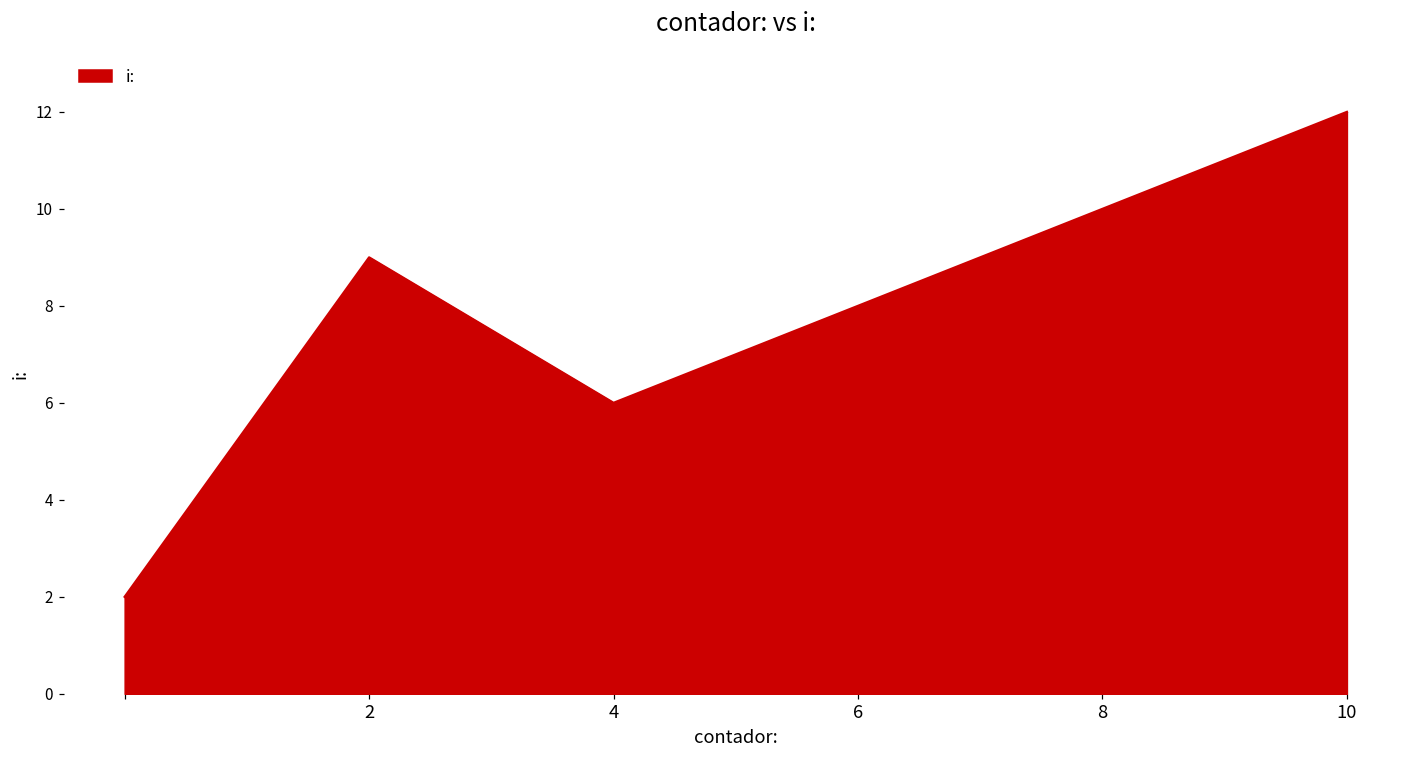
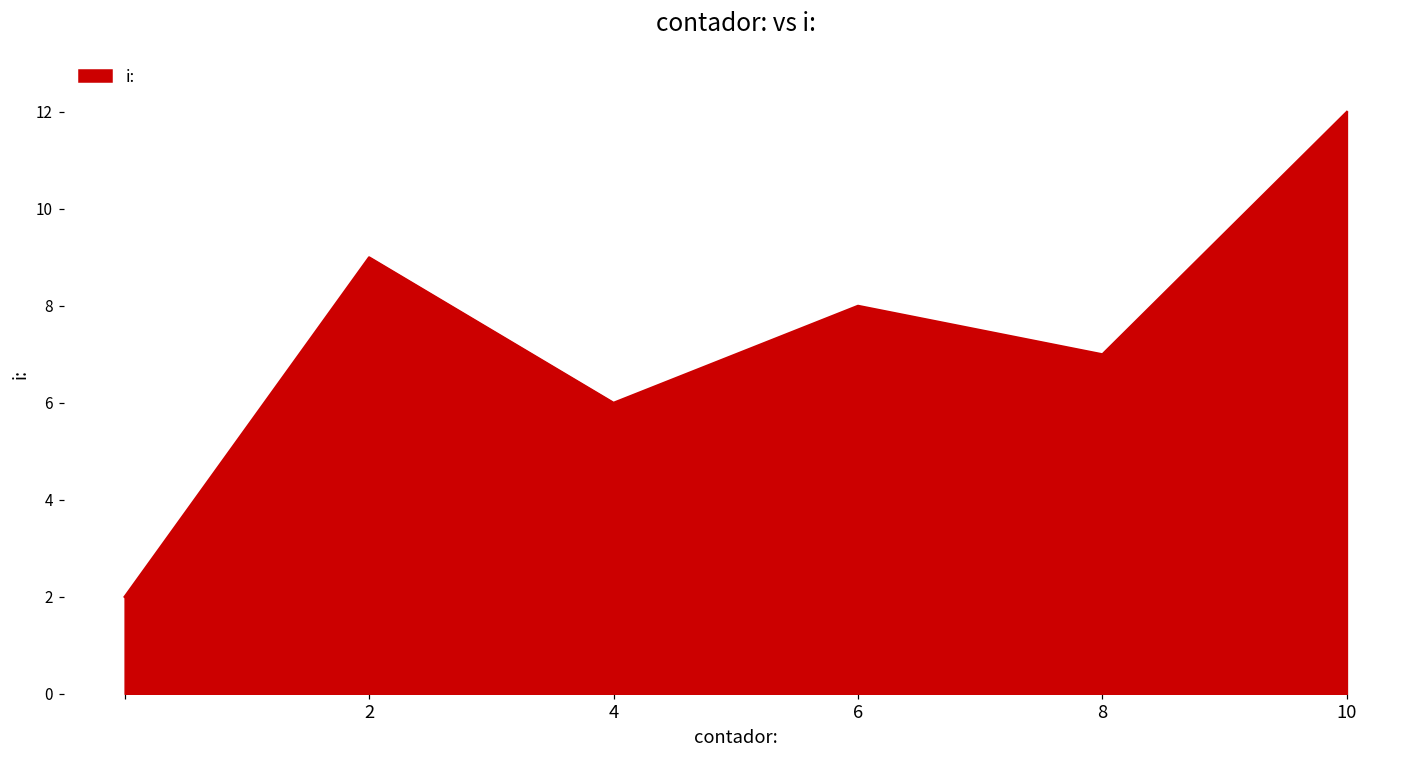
  {
    "2": 9,
    "4": 6,
    "6": 8,
-   "8": 10,
+   "8": 7,
    "10": 12
  }
